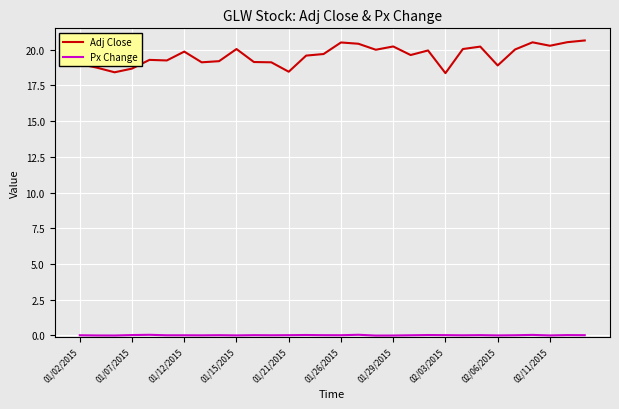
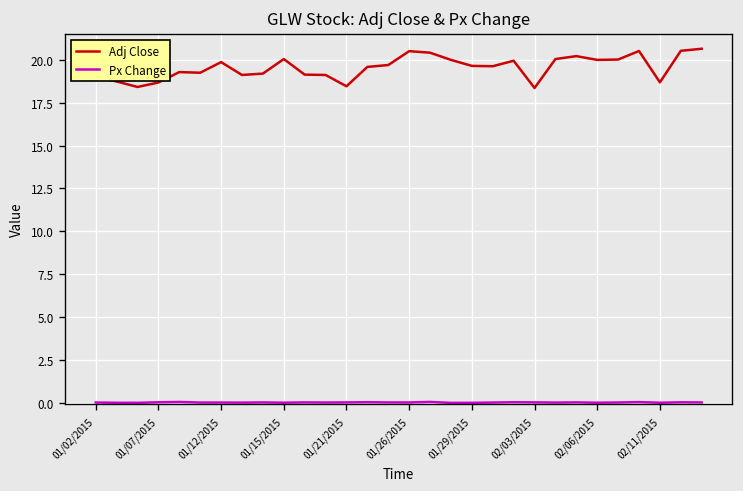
  {
    "Adj Close": {
      "01/07/2015": 18.7,
      "01/12/2015": 19.9,
      "01/15/2015": 20.1,
      "01/21/2015": 18.5,
      "01/26/2015": 20.5,
-     "01/29/2015": 20.2,
+     "01/29/2015": 19.7,
      "02/03/2015": 18.4,
-     "02/06/2015": 18.9,
-     "02/11/2015": 20.3
+     "02/06/2015": 20.0,
+     "02/11/2015": 18.7
    },
    "Px Change": {
      "01/02/2015": 0.0,
      "01/07/2015": 0.0,
      "01/12/2015": 0.0,
      "01/15/2015": 0.0,
      "01/21/2015": 0.0,
      "01/26/2015": 0.0,
      "01/29/2015": 0.0,
      "02/03/2015": 0.0,
      "02/06/2015": 0.0,
      "02/11/2015": 0.0
    }
  }
